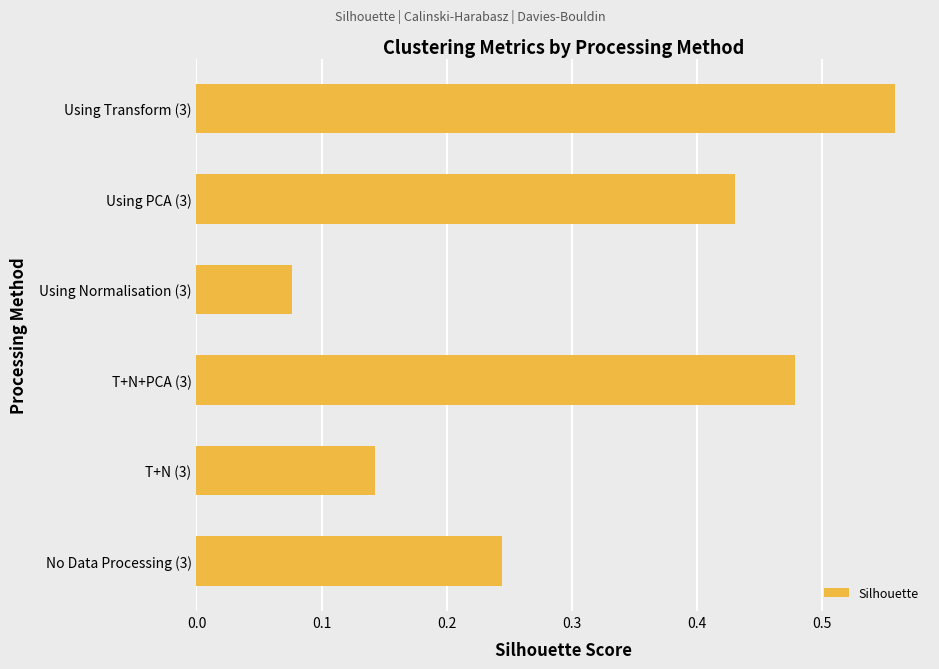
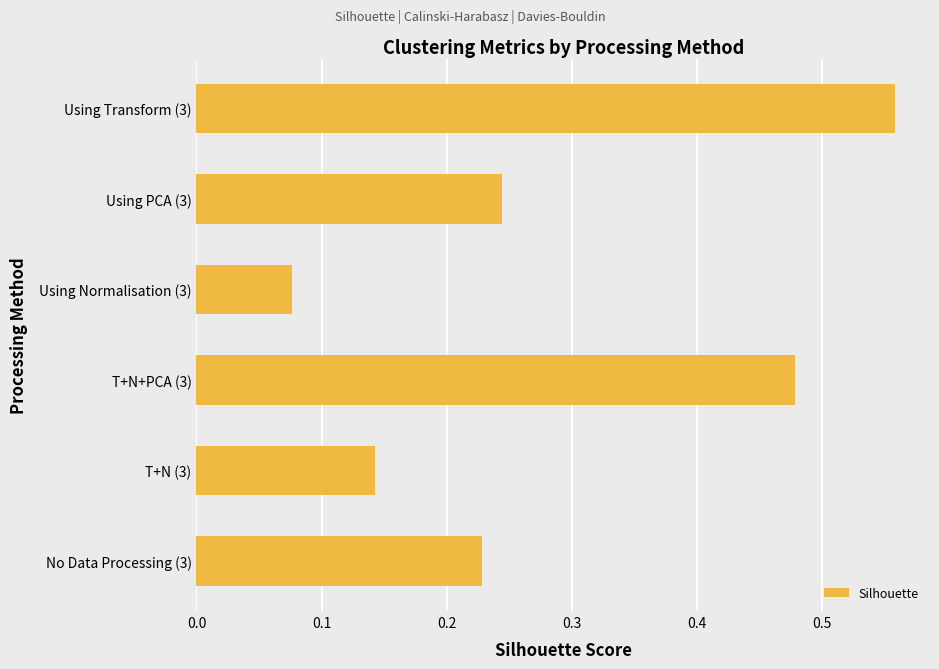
  {
    "Using Transform (3)": 0.559,
-   "Using PCA (3)": 0.430,
+   "Using PCA (3)": 0.244,
    "Using Normalisation (3)": 0.076,
    "T+N+PCA (3)": 0.478,
    "T+N (3)": 0.143,
-   "No Data Processing (3)": 0.244
+   "No Data Processing (3)": 0.228
  }
